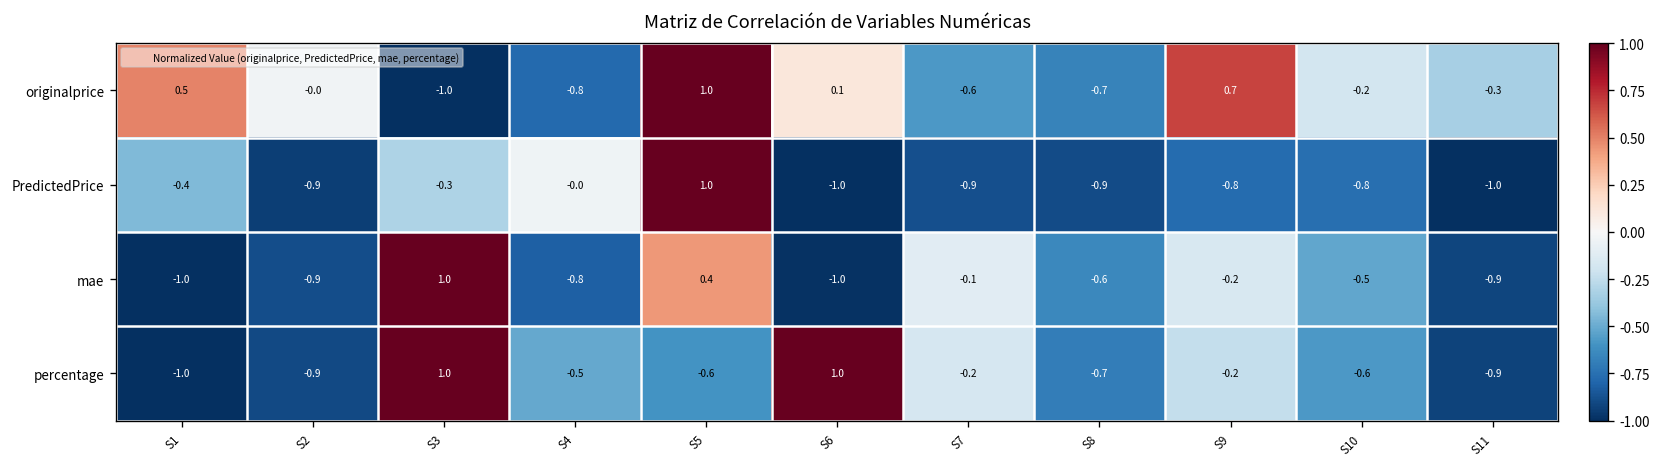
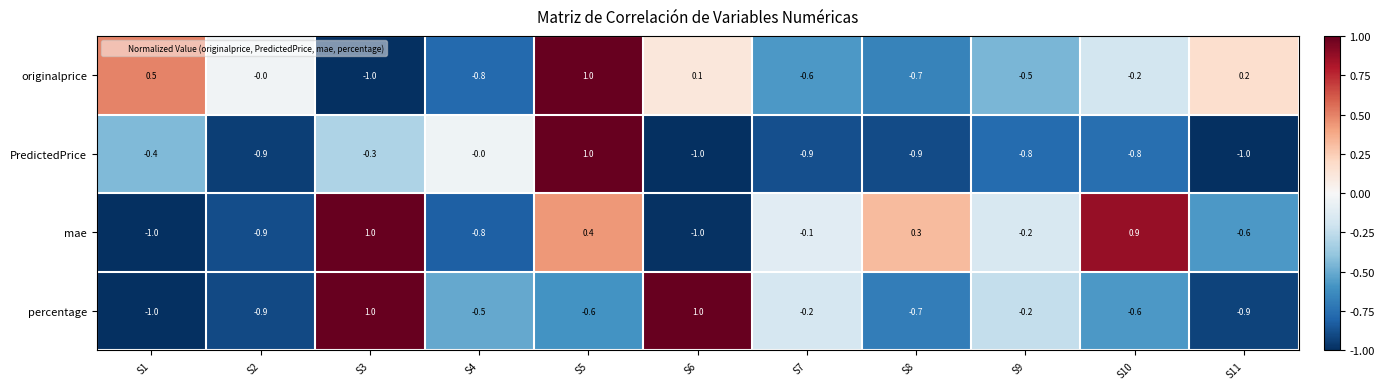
  {
    "originalprice": {
      "S1": 0.5,
      "S2": -0.0,
      "S3": -1.0,
      "S4": -0.8,
      "S5": 1.0,
      "S6": 0.1,
      "S7": -0.6,
      "S8": -0.7,
-     "S9": 0.7,
+     "S9": -0.5,
      "S10": -0.2,
-     "S11": -0.3
+     "S11": 0.2
    },
    "PredictedPrice": {
      "S1": -0.4,
      "S2": -0.9,
      "S3": -0.3,
      "S4": -0.0,
      "S5": 1.0,
      "S6": -1.0,
      "S7": -0.9,
      "S8": -0.9,
      "S9": -0.8,
      "S10": -0.8,
      "S11": -1.0
    },
    "mae": {
      "S1": -1.0,
      "S2": -0.9,
      "S3": 1.0,
      "S4": -0.8,
      "S5": 0.4,
      "S6": -1.0,
      "S7": -0.1,
-     "S8": -0.6,
+     "S8": 0.3,
      "S9": -0.2,
-     "S10": -0.5,
-     "S11": -0.9
+     "S10": 0.9,
+     "S11": -0.6
    },
    "percentage": {
      "S1": -1.0,
      "S2": -0.9,
      "S3": 1.0,
      "S4": -0.5,
      "S5": -0.6,
      "S6": 1.0,
      "S7": -0.2,
      "S8": -0.7,
      "S9": -0.2,
      "S10": -0.6,
      "S11": -0.9
    }
  }
